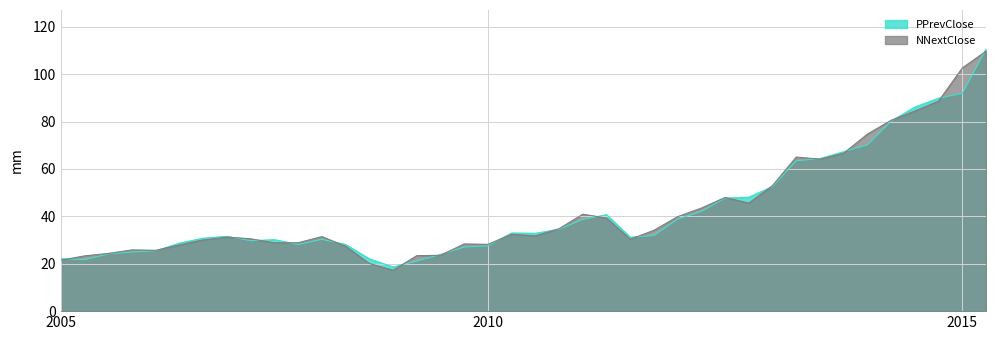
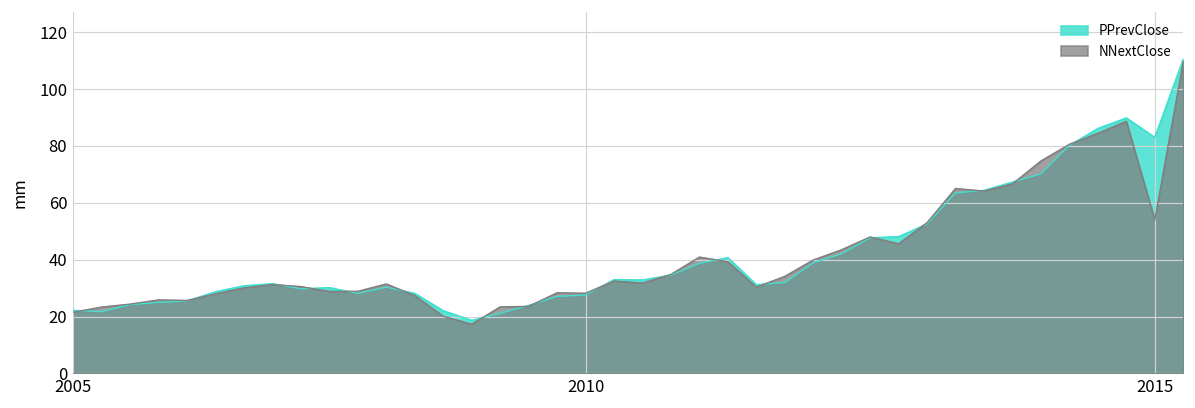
  {
    "PPrevClose": {
-     "2015": 92
+     "2015": 83
    },
    "NNextClose": {
-     "2015": 103
+     "2015": 54
    }
  }
